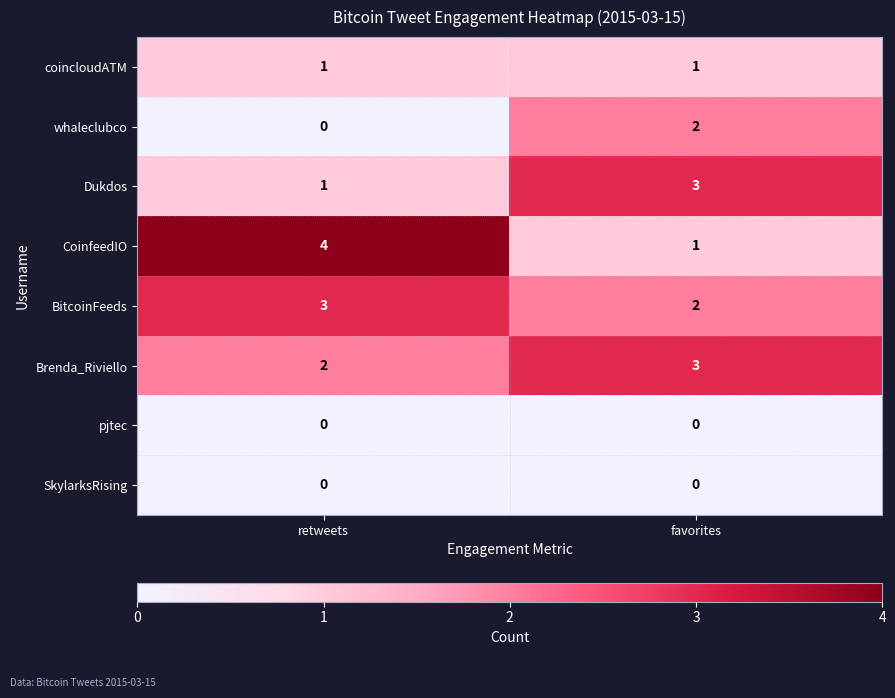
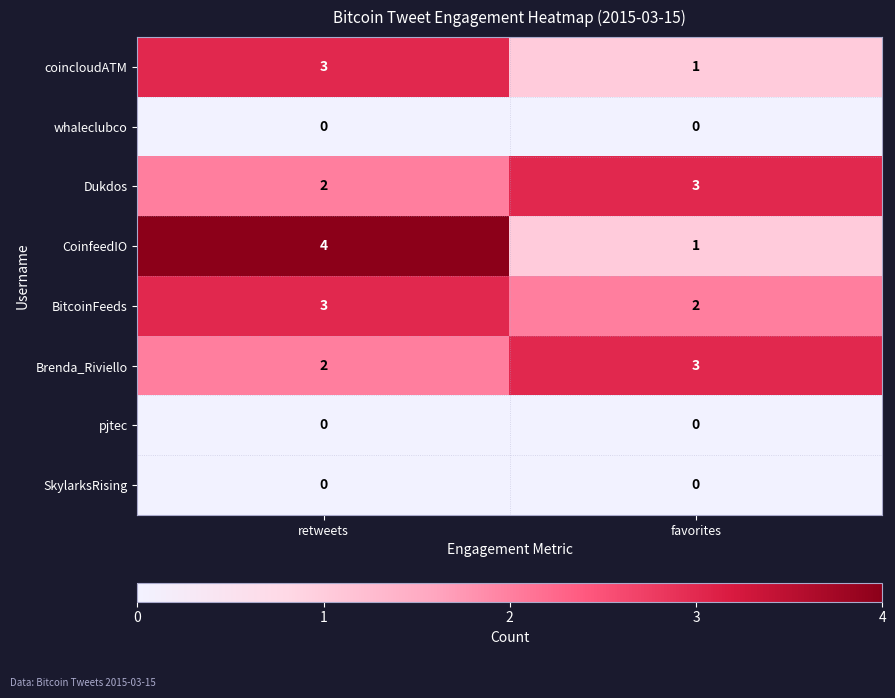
  {
    "coincloudATM": {
-     "retweets": 1,
+     "retweets": 3,
      "favorites": 1
    },
    "whaleclubco": {
      "retweets": 0,
-     "favorites": 2
+     "favorites": 0
    },
    "Dukdos": {
-     "retweets": 1,
+     "retweets": 2,
      "favorites": 3
    },
    "CoinfeedIO": {
      "retweets": 4,
      "favorites": 1
    },
    "BitcoinFeeds": {
      "retweets": 3,
      "favorites": 2
    },
    "Brenda_Riviello": {
      "retweets": 2,
      "favorites": 3
    },
    "pjtec": {
      "retweets": 0,
      "favorites": 0
    },
    "SkylarksRising": {
      "retweets": 0,
      "favorites": 0
    }
  }
